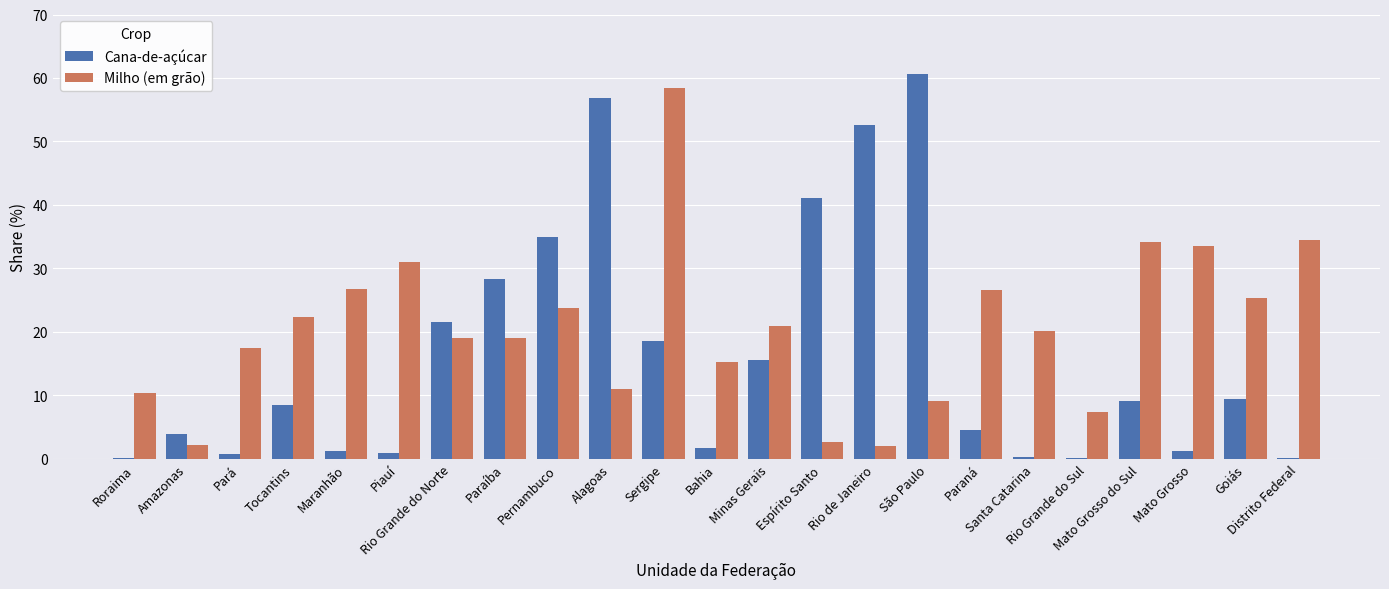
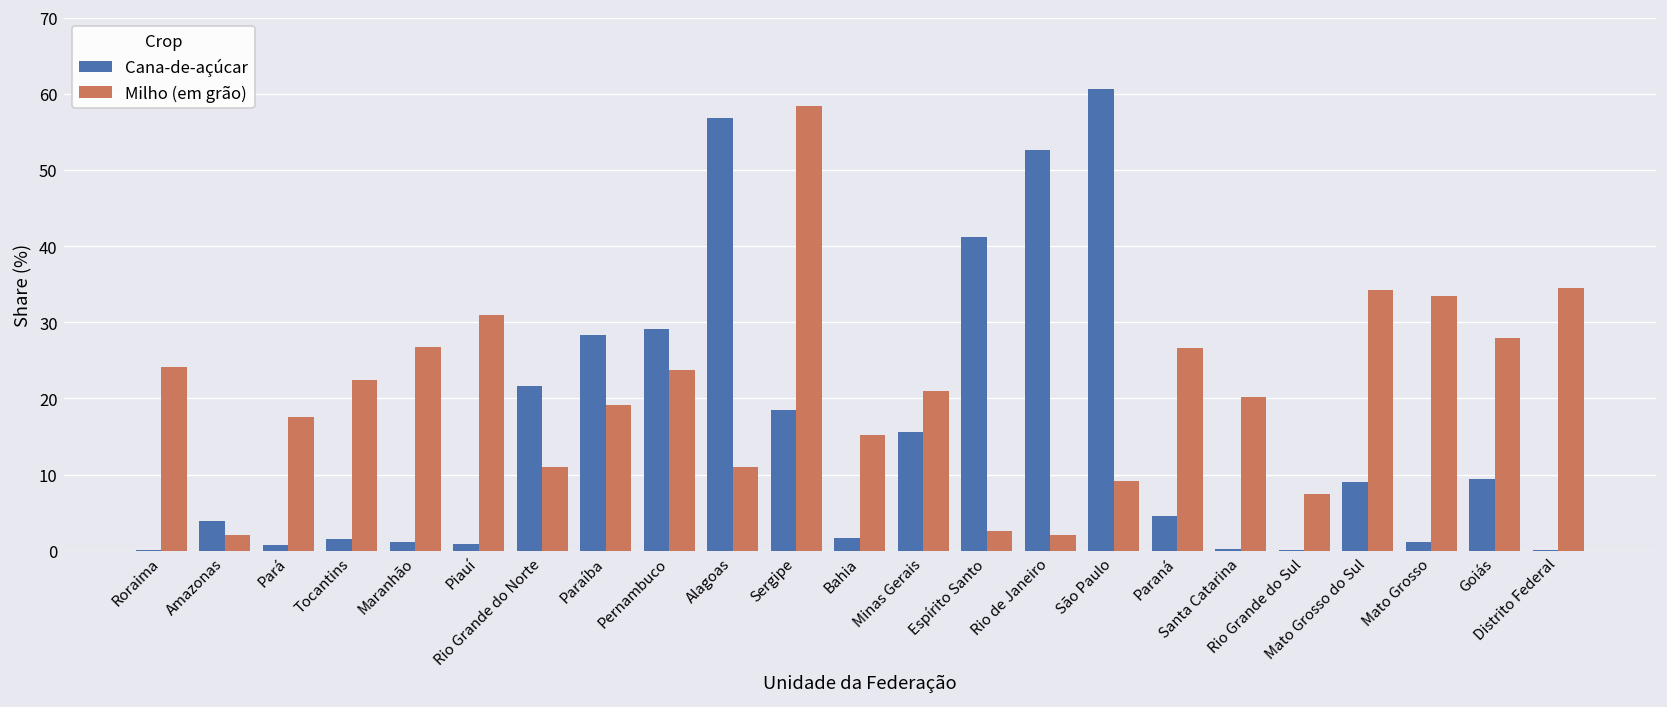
  {
    "Cana-de-açúcar": {
      "Amazonas": 4,
      "Pará": 1,
-     "Tocantins": 9,
+     "Tocantins": 2,
      "Maranhão": 1,
      "Piauí": 1,
      "Rio Grande do Norte": 22,
      "Paraíba": 28,
-     "Pernambuco": 35,
+     "Pernambuco": 29,
      "Alagoas": 57,
      "Sergipe": 18,
      "Bahia": 2,
      "Minas Gerais": 16,
      "Espírito Santo": 41,
      "Rio de Janeiro": 53,
      "São Paulo": 61,
      "Paraná": 5,
      "Mato Grosso do Sul": 9,
      "Mato Grosso": 1,
      "Goiás": 9
    },
    "Milho (em grão)": {
-     "Roraima": 10,
+     "Roraima": 24,
      "Amazonas": 2,
      "Pará": 18,
      "Tocantins": 22,
      "Maranhão": 27,
      "Piauí": 31,
-     "Rio Grande do Norte": 19,
+     "Rio Grande do Norte": 11,
      "Paraíba": 19,
      "Pernambuco": 24,
      "Alagoas": 11,
      "Sergipe": 58,
      "Bahia": 15,
      "Minas Gerais": 21,
      "Espírito Santo": 3,
      "Rio de Janeiro": 2,
      "São Paulo": 9,
      "Paraná": 27,
      "Santa Catarina": 20,
      "Rio Grande do Sul": 7,
      "Mato Grosso do Sul": 34,
      "Mato Grosso": 33,
-     "Goiás": 25,
+     "Goiás": 28,
      "Distrito Federal": 34
    }
  }
